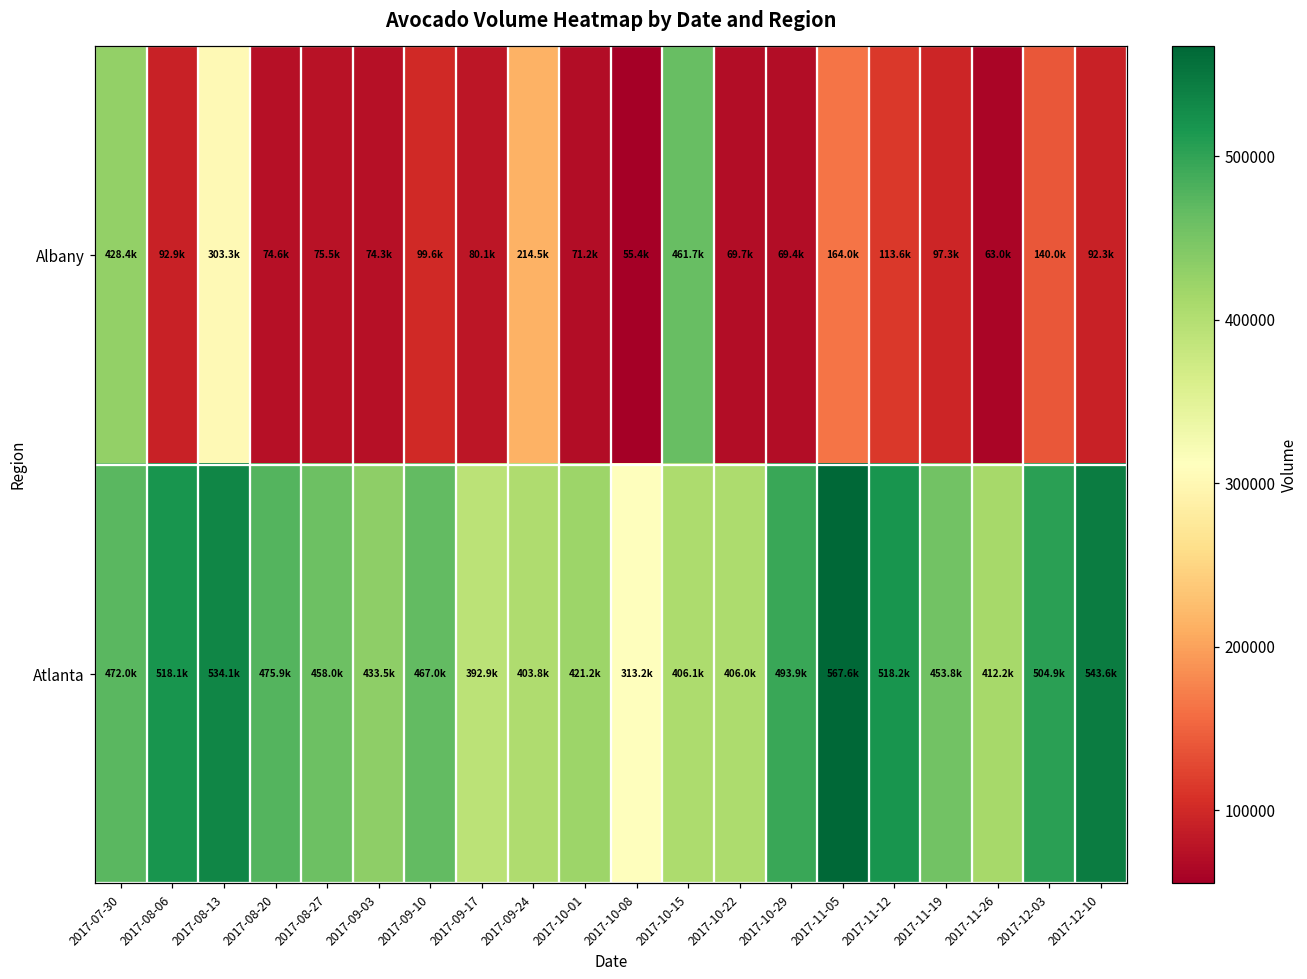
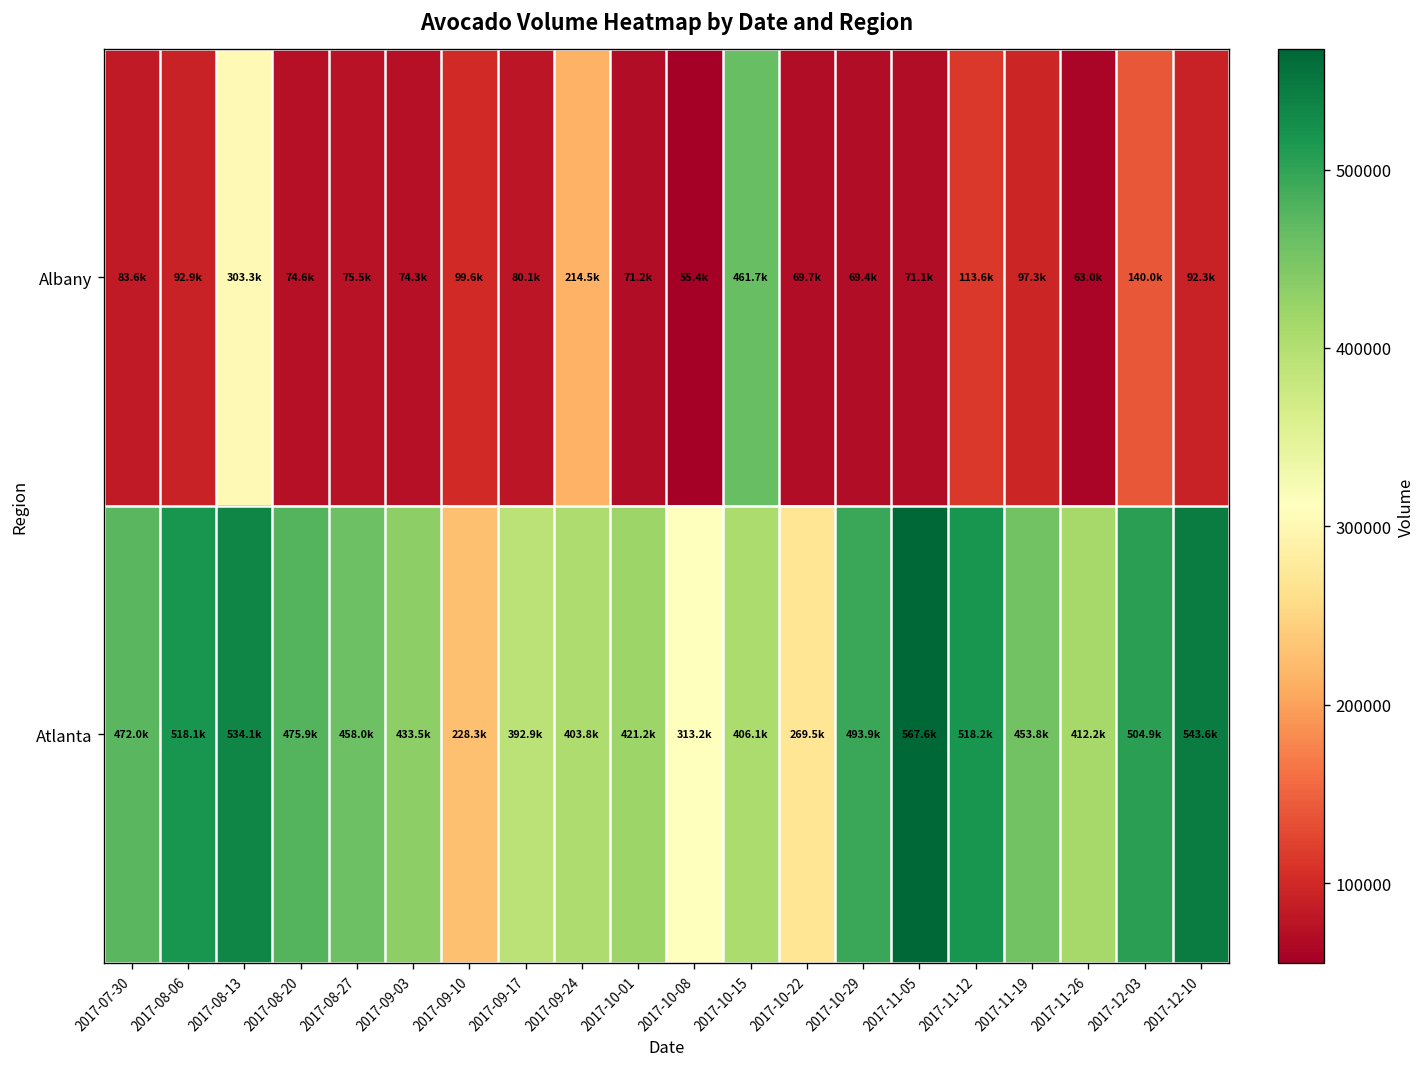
  {
    "Albany": {
-     "2017-07-30": "428.4k",
+     "2017-07-30": "83.6k",
      "2017-08-06": "92.9k",
      "2017-08-13": "303.3k",
      "2017-08-20": "74.6k",
      "2017-08-27": "75.5k",
      "2017-09-03": "74.3k",
      "2017-09-10": "99.6k",
      "2017-09-17": "80.1k",
      "2017-09-24": "214.5k",
      "2017-10-01": "71.2k",
      "2017-10-08": "55.4k",
      "2017-10-15": "461.7k",
      "2017-10-22": "69.7k",
      "2017-10-29": "69.4k",
-     "2017-11-05": "164.0k",
+     "2017-11-05": "71.1k",
      "2017-11-12": "113.6k",
      "2017-11-19": "97.3k",
      "2017-11-26": "63.0k",
      "2017-12-03": "140.0k",
      "2017-12-10": "92.3k"
    },
    "Atlanta": {
      "2017-07-30": "472.0k",
      "2017-08-06": "518.1k",
      "2017-08-13": "534.1k",
      "2017-08-20": "475.9k",
      "2017-08-27": "458.0k",
      "2017-09-03": "433.5k",
-     "2017-09-10": "467.0k",
+     "2017-09-10": "228.3k",
      "2017-09-17": "392.9k",
      "2017-09-24": "403.8k",
      "2017-10-01": "421.2k",
      "2017-10-08": "313.2k",
      "2017-10-15": "406.1k",
-     "2017-10-22": "406.0k",
+     "2017-10-22": "269.5k",
      "2017-10-29": "493.9k",
      "2017-11-05": "567.6k",
      "2017-11-12": "518.2k",
      "2017-11-19": "453.8k",
      "2017-11-26": "412.2k",
      "2017-12-03": "504.9k",
      "2017-12-10": "543.6k"
    }
  }
